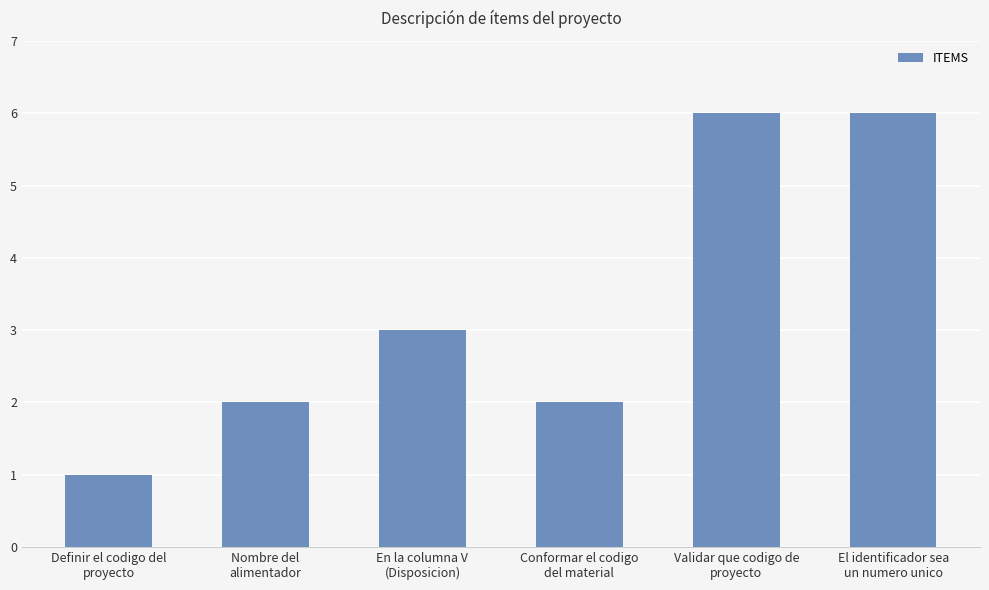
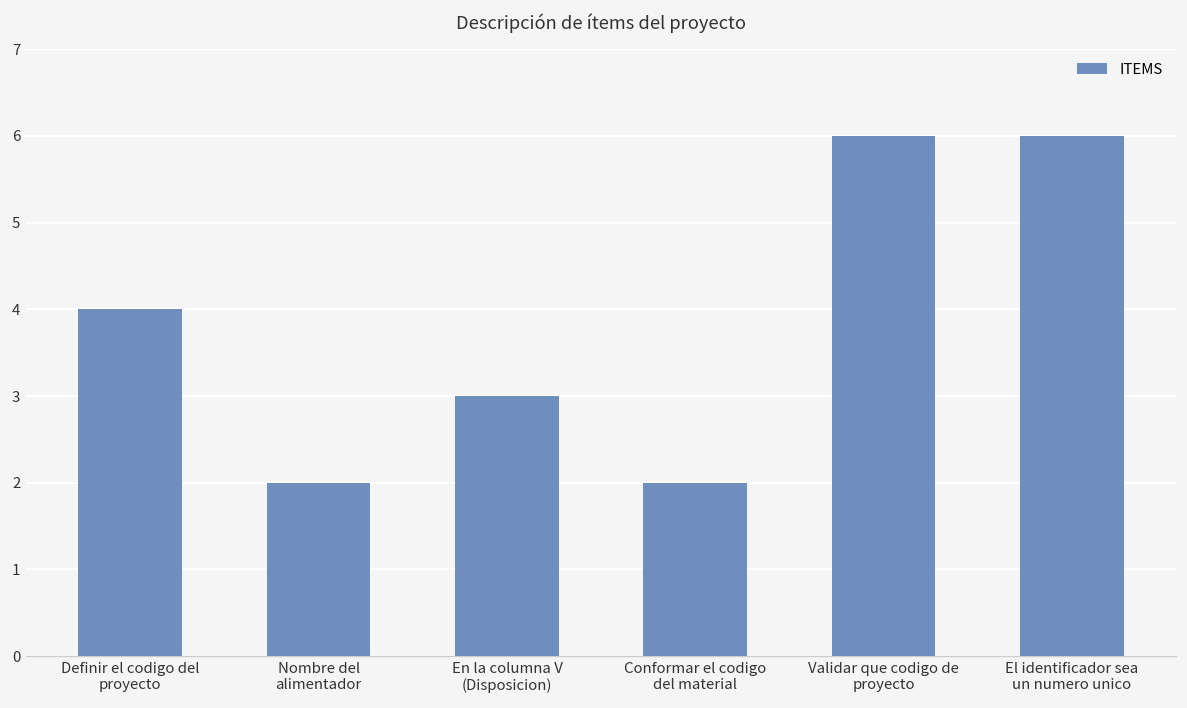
  {
-   "Definir el codigo del proyecto": 1,
+   "Definir el codigo del proyecto": 4,
    "Nombre del alimentador": 2,
    "En la columna V (Disposicion)": 3,
    "Conformar el codigo del material": 2,
    "Validar que codigo de proyecto": 6,
    "El identificador sea un numero unico": 6
  }
